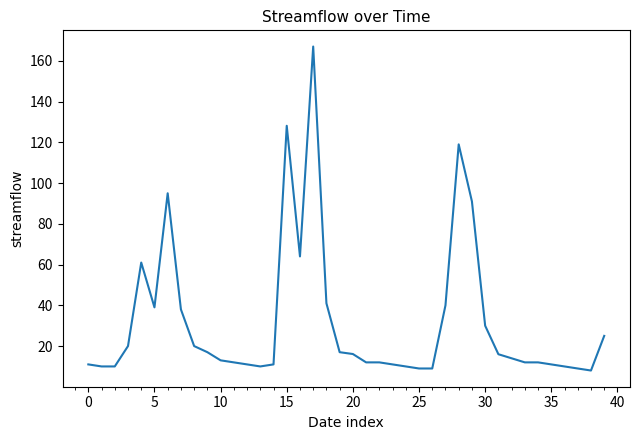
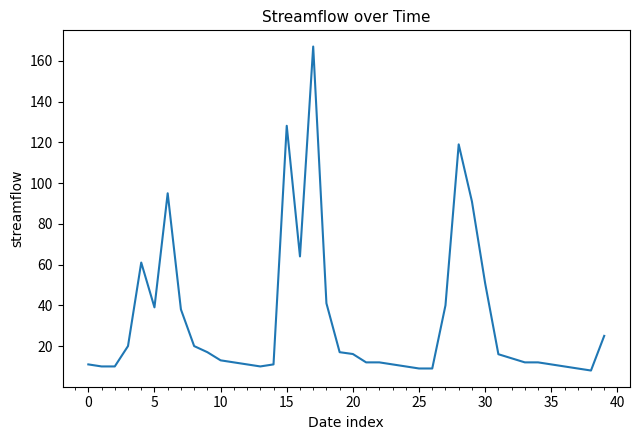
  {
    "0": 11,
    "5": 39,
    "10": 13,
    "15": 128,
    "20": 16,
    "25": 9,
-   "30": 30,
+   "30": 51,
    "35": 11
  }
